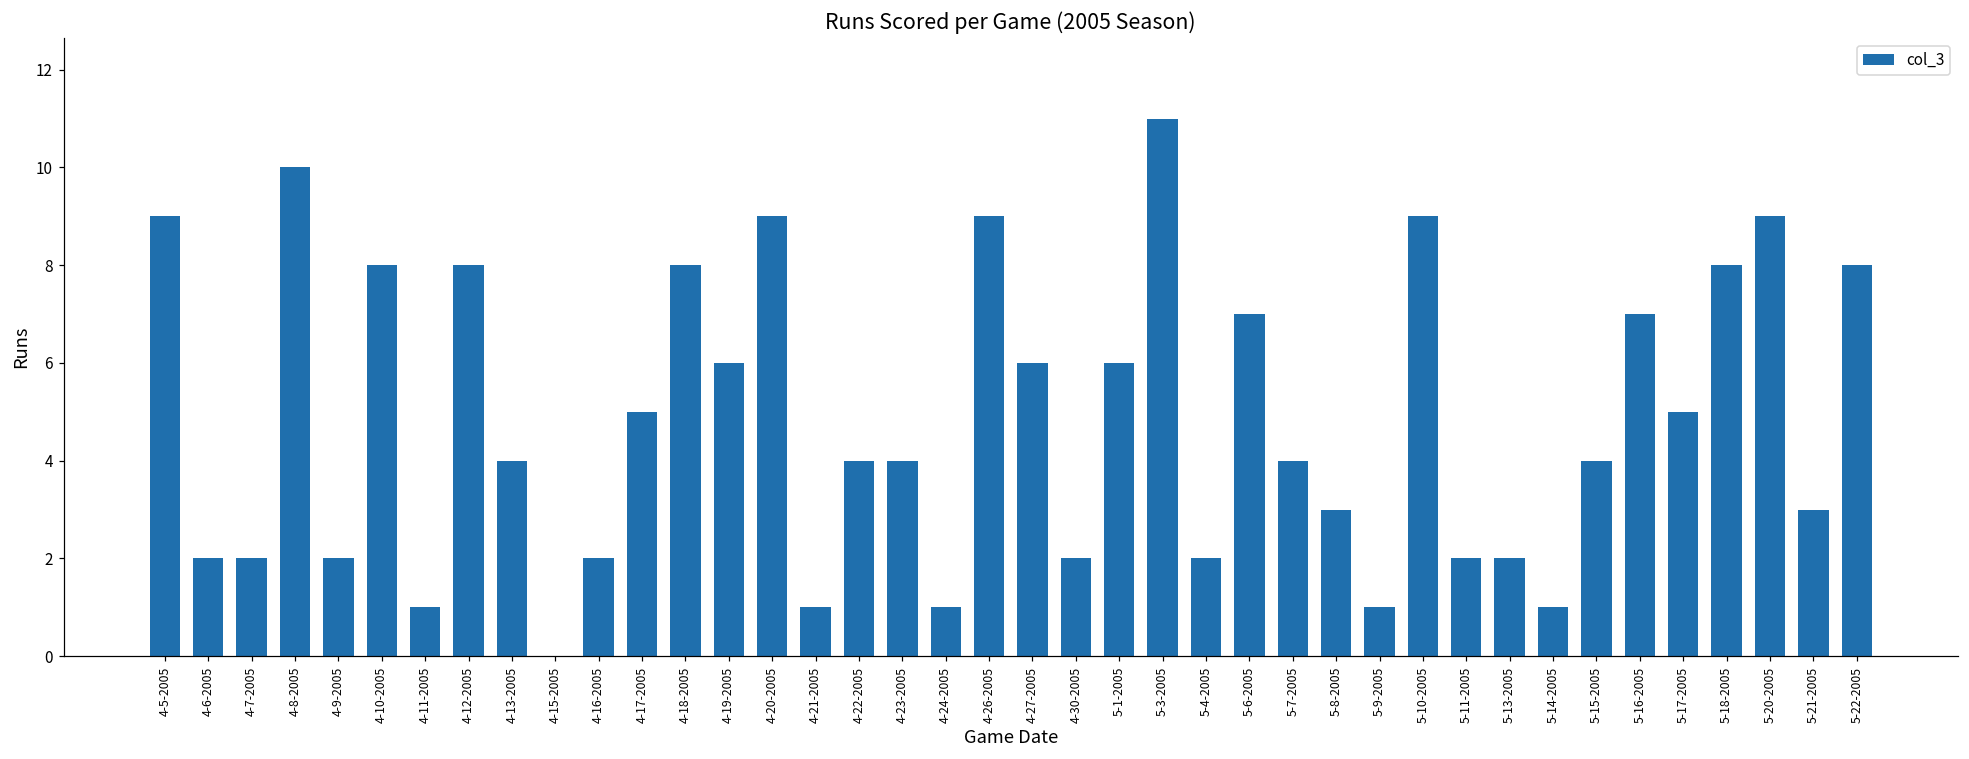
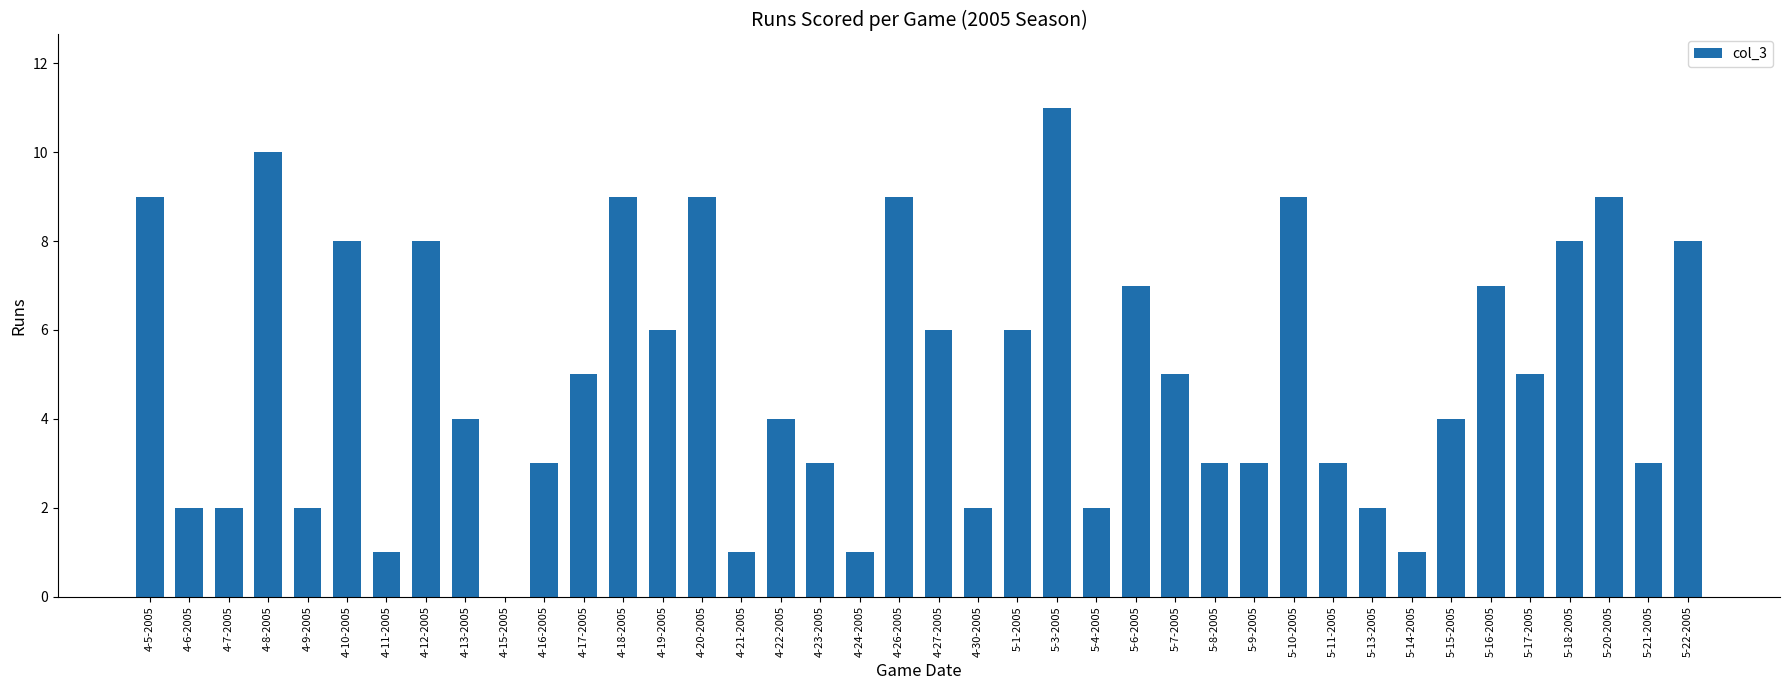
  {
    "4-5-2005": 9,
    "4-6-2005": 2,
    "4-7-2005": 2,
    "4-8-2005": 10,
    "4-9-2005": 2,
    "4-10-2005": 8,
    "4-11-2005": 1,
    "4-12-2005": 8,
    "4-13-2005": 4,
    "4-15-2005": 0,
-   "4-16-2005": 2,
+   "4-16-2005": 3,
    "4-17-2005": 5,
-   "4-18-2005": 8,
+   "4-18-2005": 9,
    "4-19-2005": 6,
    "4-20-2005": 9,
    "4-21-2005": 1,
    "4-22-2005": 4,
-   "4-23-2005": 4,
+   "4-23-2005": 3,
    "4-24-2005": 1,
    "4-26-2005": 9,
    "4-27-2005": 6,
    "4-30-2005": 2,
    "5-1-2005": 6,
    "5-3-2005": 11,
    "5-4-2005": 2,
    "5-6-2005": 7,
-   "5-7-2005": 4,
+   "5-7-2005": 5,
    "5-8-2005": 3,
-   "5-9-2005": 1,
+   "5-9-2005": 3,
    "5-10-2005": 9,
-   "5-11-2005": 2,
+   "5-11-2005": 3,
    "5-13-2005": 2,
    "5-14-2005": 1,
    "5-15-2005": 4,
    "5-16-2005": 7,
    "5-17-2005": 5,
    "5-18-2005": 8,
    "5-20-2005": 9,
    "5-21-2005": 3,
    "5-22-2005": 8
  }
